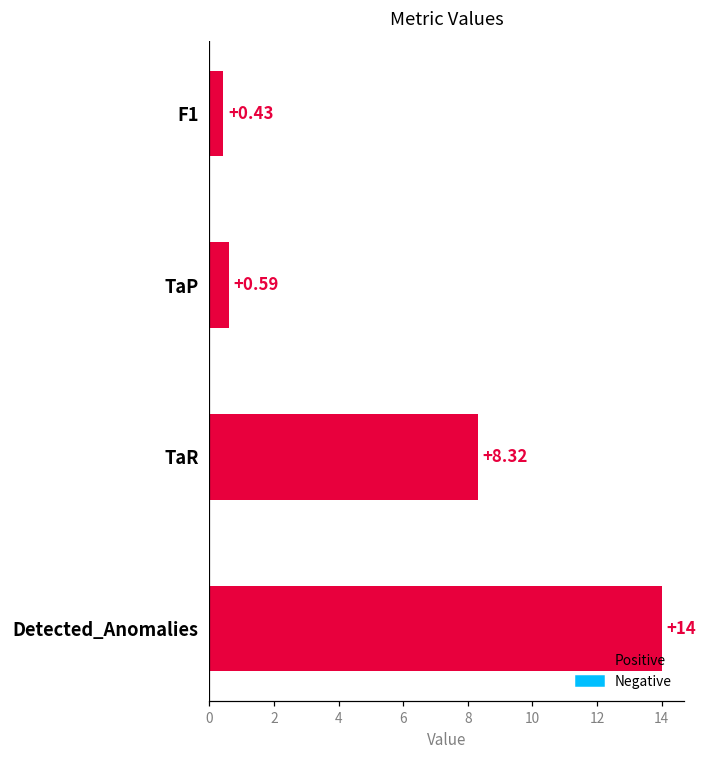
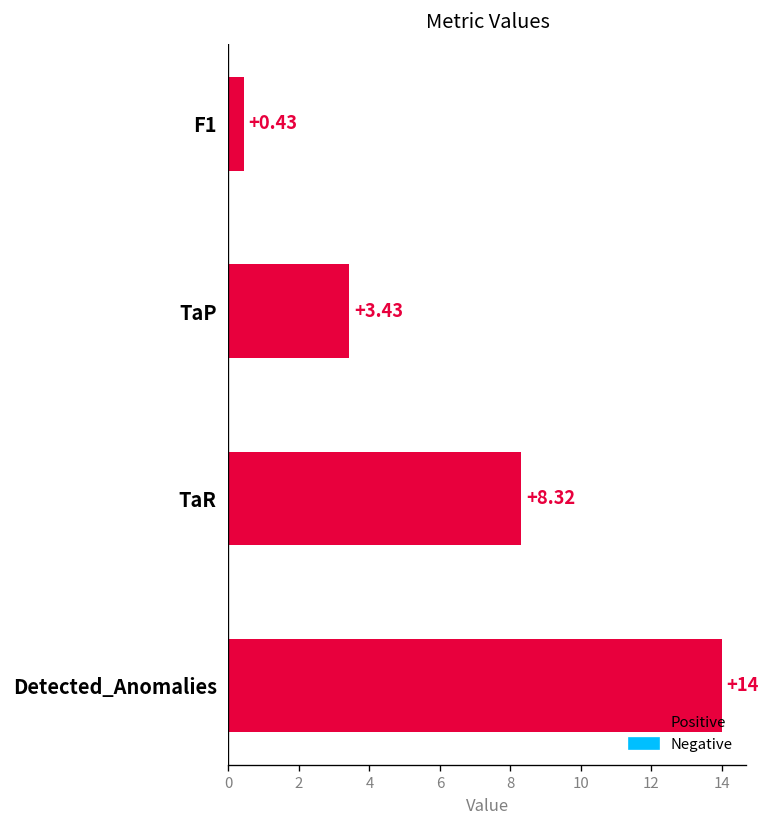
  {
    "F1": "+0.43",
-   "TaP": "+0.59",
+   "TaP": "+3.43",
    "TaR": "+8.32",
    "Detected_Anomalies": "+14"
  }
